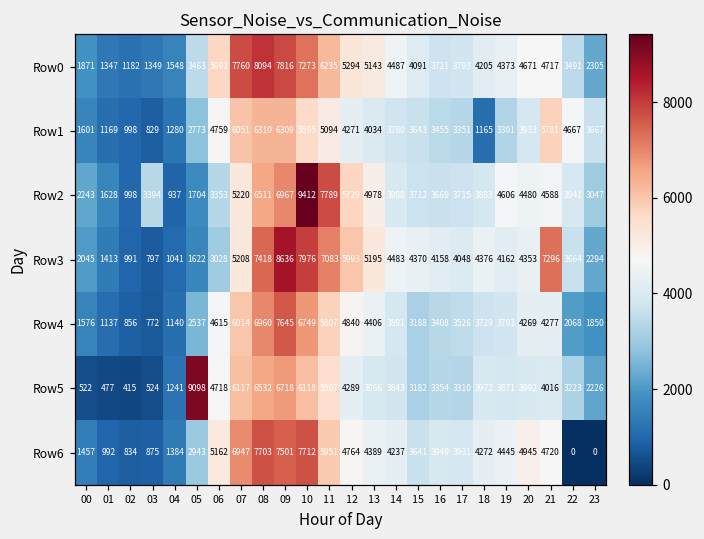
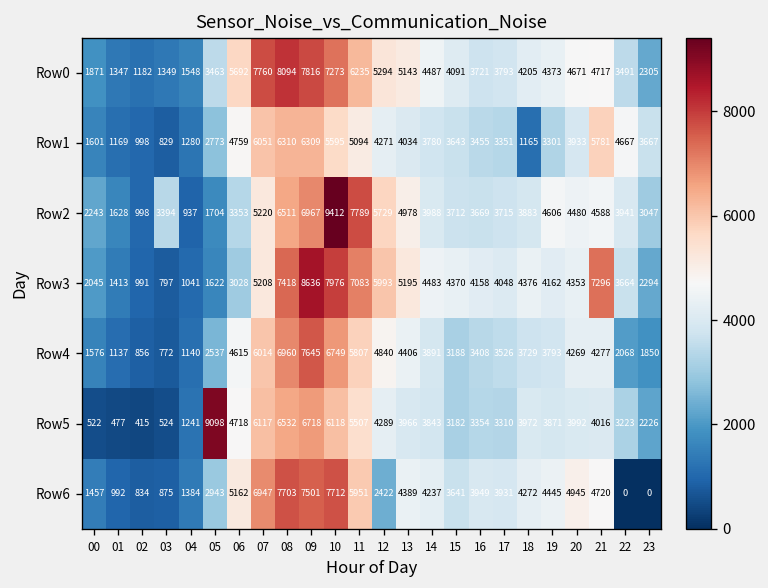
  {
    "Row0": {
      "00": 1871,
      "01": 1347,
      "02": 1182,
      "03": 1349,
      "04": 1548,
      "05": 3463,
      "06": 5692,
      "07": 7760,
      "08": 8094,
      "09": 7816,
      "10": 7273,
      "11": 6235,
      "12": 5294,
      "13": 5143,
      "14": 4487,
      "15": 4091,
      "16": 3721,
      "18": 4205,
      "19": 4373,
      "20": 4671,
      "21": 4717,
      "22": 3491,
      "23": 2305
    },
    "Row1": {
      "00": 1601,
      "01": 1169,
      "02": 998,
      "03": 829,
      "04": 1280,
      "05": 2773,
      "06": 4759,
      "07": 6051,
      "08": 6310,
      "09": 6309,
      "10": 5595,
      "11": 5094,
      "12": 4271,
      "13": 4034,
      "15": 3643,
      "16": 3455,
      "17": 3351,
      "18": 1165,
      "19": 3301,
      "21": 5781,
      "22": 4667,
      "23": 3667
    },
    "Row2": {
      "00": 2243,
      "01": 1628,
      "02": 998,
      "03": 3394,
      "04": 937,
      "05": 1704,
      "06": 3353,
      "07": 5220,
      "08": 6511,
      "09": 6967,
      "10": 9412,
      "11": 7789,
      "12": 5729,
      "13": 4978,
      "15": 3712,
      "16": 3669,
      "17": 3715,
      "19": 4606,
      "20": 4480,
      "21": 4588,
      "23": 3047
    },
    "Row3": {
      "00": 2045,
      "01": 1413,
      "02": 991,
      "03": 797,
      "04": 1041,
      "05": 1622,
      "06": 3028,
      "07": 5208,
      "08": 7418,
      "09": 8636,
      "10": 7976,
      "11": 7083,
      "12": 5993,
      "13": 5195,
      "14": 4483,
      "15": 4370,
      "16": 4158,
      "17": 4048,
      "18": 4376,
      "19": 4162,
      "20": 4353,
      "21": 7296,
      "22": 3664,
      "23": 2294
    },
    "Row4": {
      "00": 1576,
      "01": 1137,
      "02": 856,
      "03": 772,
      "04": 1140,
      "05": 2537,
      "06": 4615,
      "07": 6014,
      "08": 6960,
      "09": 7645,
      "10": 6749,
      "11": 5807,
      "12": 4840,
      "13": 4406,
      "15": 3188,
      "16": 3408,
      "17": 3526,
      "18": 3729,
      "20": 4269,
      "21": 4277,
      "22": 2068,
      "23": 1850
    },
    "Row5": {
      "00": 522,
      "01": 477,
      "02": 415,
      "03": 524,
      "04": 1241,
      "05": 9098,
      "06": 4718,
      "07": 6117,
      "08": 6532,
      "09": 6718,
      "10": 6118,
      "11": 5507,
      "12": 4289,
      "15": 3182,
      "16": 3354,
      "17": 3310,
      "21": 4016,
      "22": 3223,
      "23": 2226
    },
    "Row6": {
      "00": 1457,
      "01": 992,
      "02": 834,
      "03": 875,
      "04": 1384,
      "05": 2943,
      "06": 5162,
      "07": 6947,
      "08": 7703,
      "09": 7501,
      "10": 7712,
      "11": 5951,
-     "12": 4764,
+     "12": 2422,
      "13": 4389,
      "14": 4237,
      "15": 3641,
      "18": 4272,
      "19": 4445,
      "20": 4945,
      "21": 4720,
      "22": 0,
      "23": 0
    }
  }
